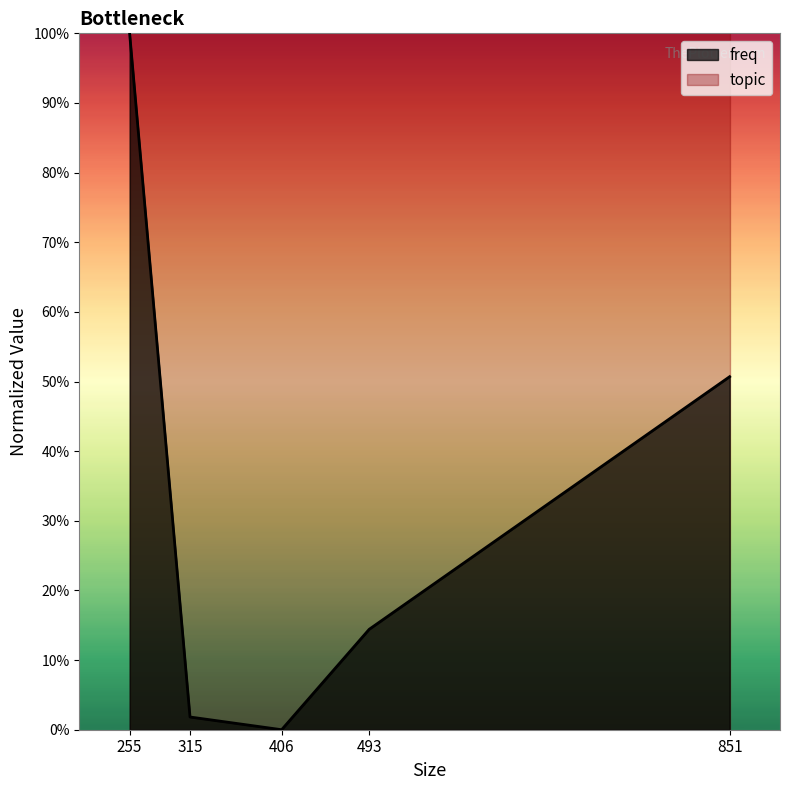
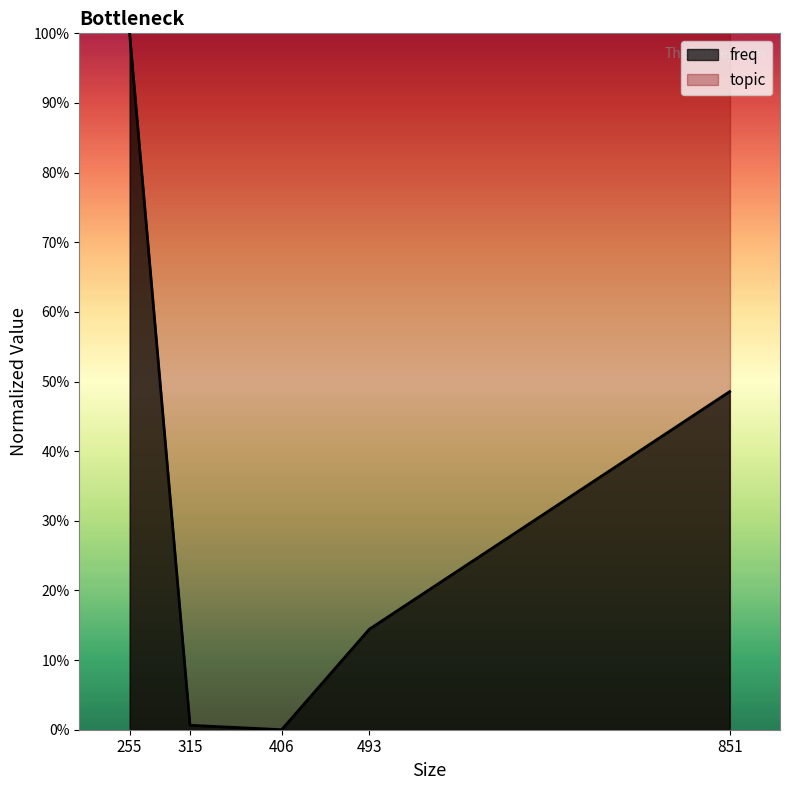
  {
    "freq": {
      "255": "100%",
-     "315": "2%",
+     "315": "1%",
      "406": "0%",
      "493": "14%",
-     "851": "51%"
+     "851": "49%"
    }
  }
